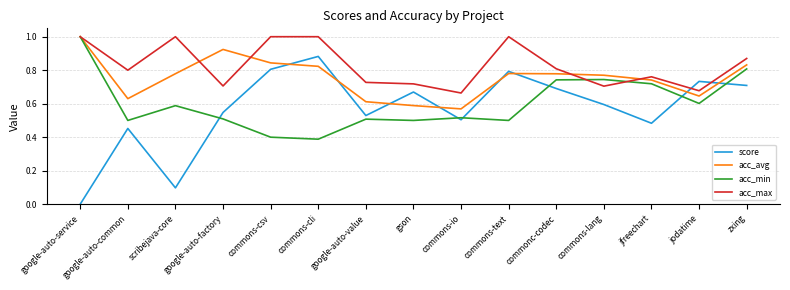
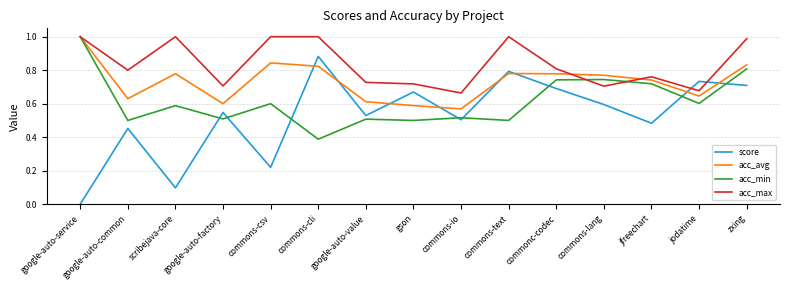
  {
    "score": {
      "google-auto-service": 0.00,
      "google-auto-common": 0.45,
      "scribejava-core": 0.10,
      "google-auto-factory": 0.55,
-     "commons-csv": 0.81,
+     "commons-csv": 0.22,
      "commons-cli": 0.88,
      "google-auto-value": 0.53,
      "gson": 0.67,
      "commonc-codec": 0.69,
      "commons-lang": 0.60,
      "jfreechart": 0.48,
      "jodatime": 0.73,
      "zxing": 0.71
    },
    "acc_avg": {
      "google-auto-common": 0.63,
      "scribejava-core": 0.78,
-     "google-auto-factory": 0.92,
+     "google-auto-factory": 0.60,
      "commons-csv": 0.84,
      "commons-cli": 0.82,
      "google-auto-value": 0.61,
      "gson": 0.59,
      "commons-io": 0.57,
      "commonc-codec": 0.78,
      "commons-lang": 0.77,
      "jfreechart": 0.74,
      "jodatime": 0.65,
      "zxing": 0.83
    },
    "acc_min": {
      "google-auto-common": 0.5,
      "scribejava-core": 0.6,
      "google-auto-factory": 0.5,
-     "commons-csv": 0.4,
+     "commons-csv": 0.6,
      "commons-cli": 0.4,
      "google-auto-value": 0.5,
      "gson": 0.5,
      "commons-text": 0.5,
      "commonc-codec": 0.74,
      "commons-lang": 0.74,
      "jfreechart": 0.72,
      "jodatime": 0.6,
      "zxing": 0.8
    },
    "acc_max": {
      "google-auto-common": 0.80,
      "scribejava-core": 1.00,
      "google-auto-factory": 0.71,
      "commons-csv": 1.00,
      "commons-cli": 1.00,
      "google-auto-value": 0.73,
      "gson": 0.72,
      "commons-io": 0.66,
      "commons-text": 1.00,
      "commonc-codec": 0.81,
      "commons-lang": 0.70,
      "jfreechart": 0.76,
      "jodatime": 0.68,
-     "zxing": 0.87
+     "zxing": 0.99
    }
  }
